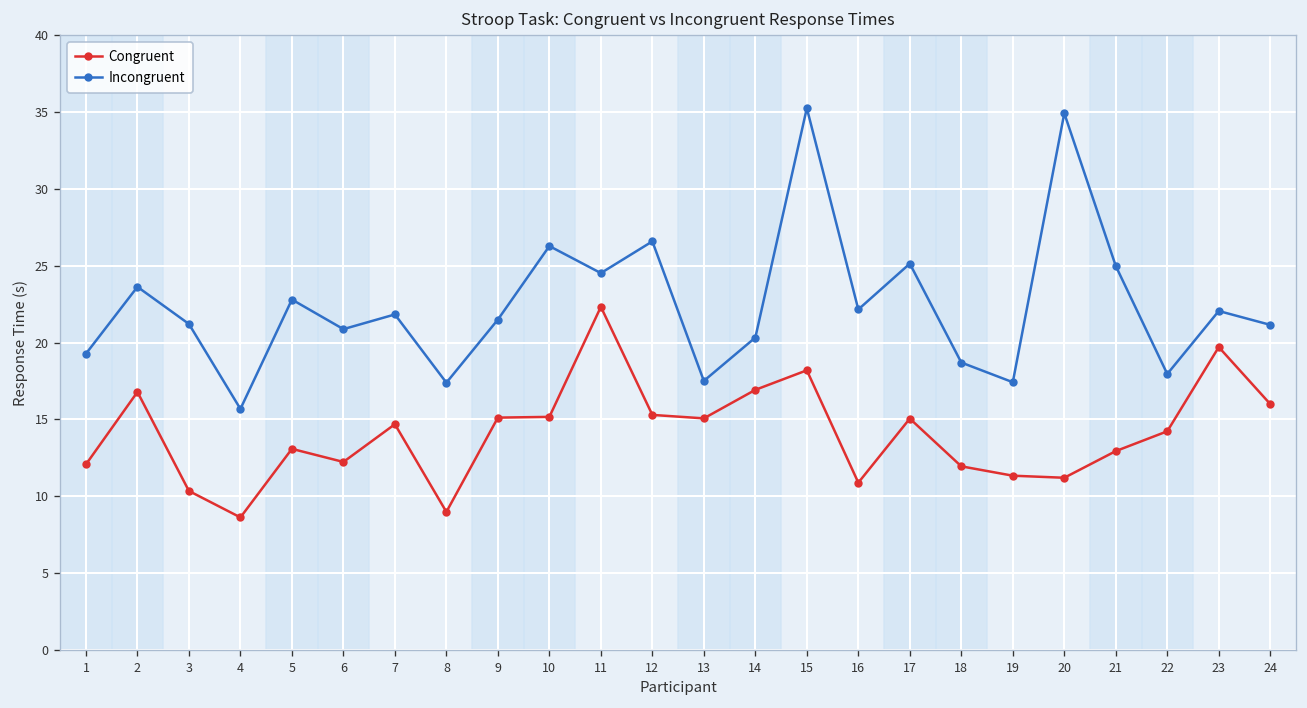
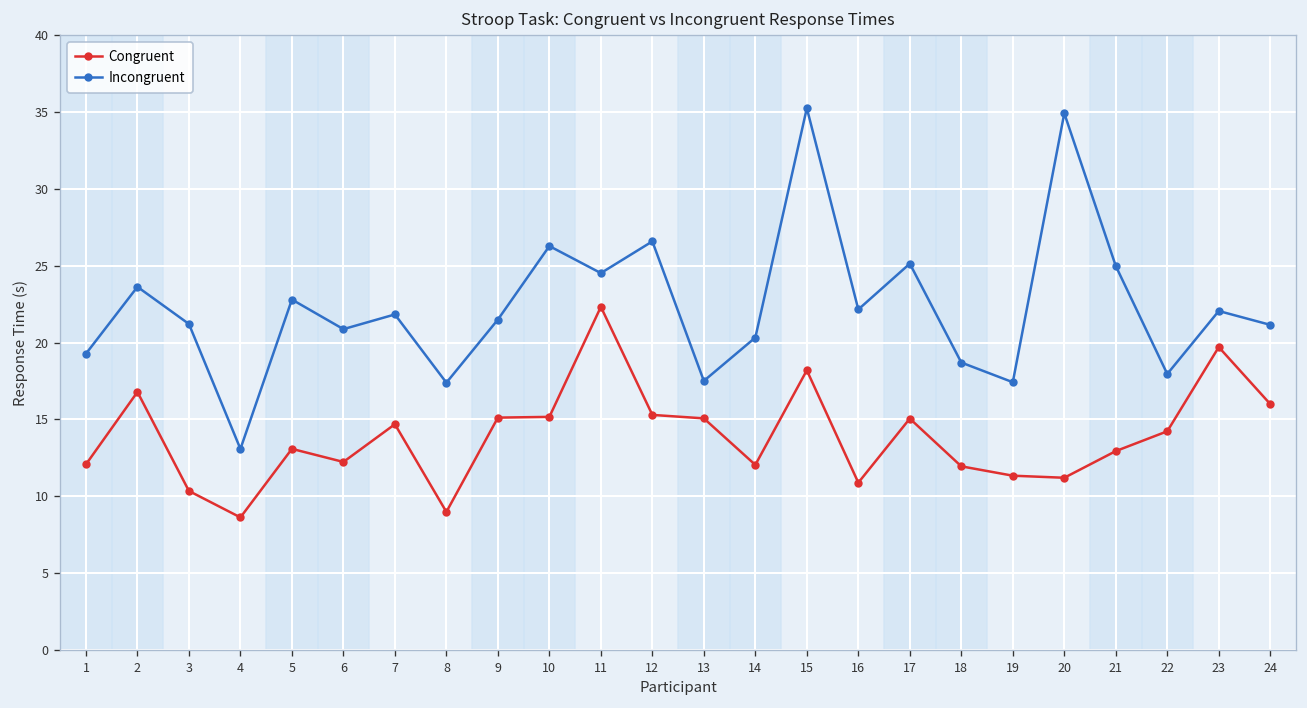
  {
    "Congruent": {
      "1": 12.1,
      "2": 16.8,
      "3": 10.4,
      "4": 8.6,
      "5": 13.1,
      "6": 12.2,
      "7": 14.7,
      "8": 9.0,
      "9": 15.1,
      "10": 15.2,
      "11": 22.3,
      "12": 15.3,
      "13": 15.1,
-     "14": 16.9,
+     "14": 12.0,
      "15": 18.2,
      "16": 10.9,
      "17": 15.1,
      "18": 12.0,
      "19": 11.3,
      "20": 11.2,
      "21": 12.9,
      "22": 14.2,
      "23": 19.7,
      "24": 16.0
    },
    "Incongruent": {
      "1": 19.3,
      "2": 23.6,
      "3": 21.2,
-     "4": 15.7,
+     "4": 13.1,
      "5": 22.8,
      "6": 20.9,
      "7": 21.8,
      "8": 17.4,
      "9": 21.5,
      "10": 26.3,
      "11": 24.5,
      "12": 26.6,
      "13": 17.5,
      "14": 20.3,
      "15": 35.3,
      "16": 22.2,
      "17": 25.1,
      "18": 18.7,
      "19": 17.4,
      "20": 34.9,
      "21": 25.0,
      "22": 18.0,
      "23": 22.1,
      "24": 21.2
    }
  }
